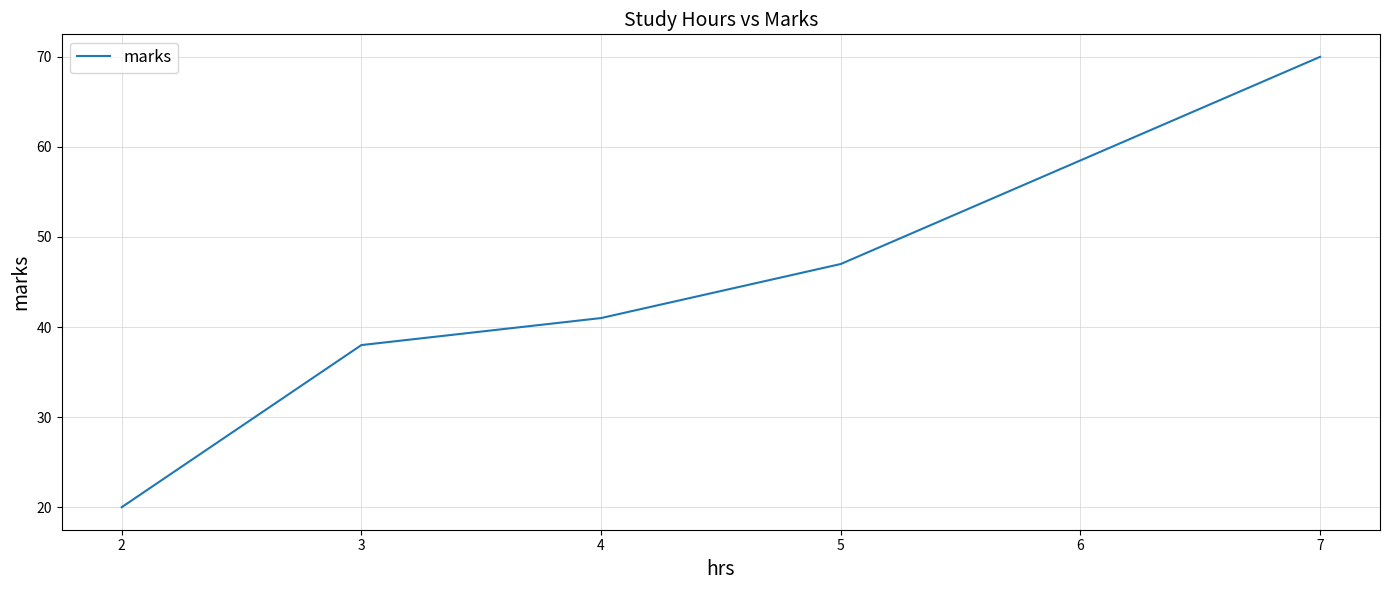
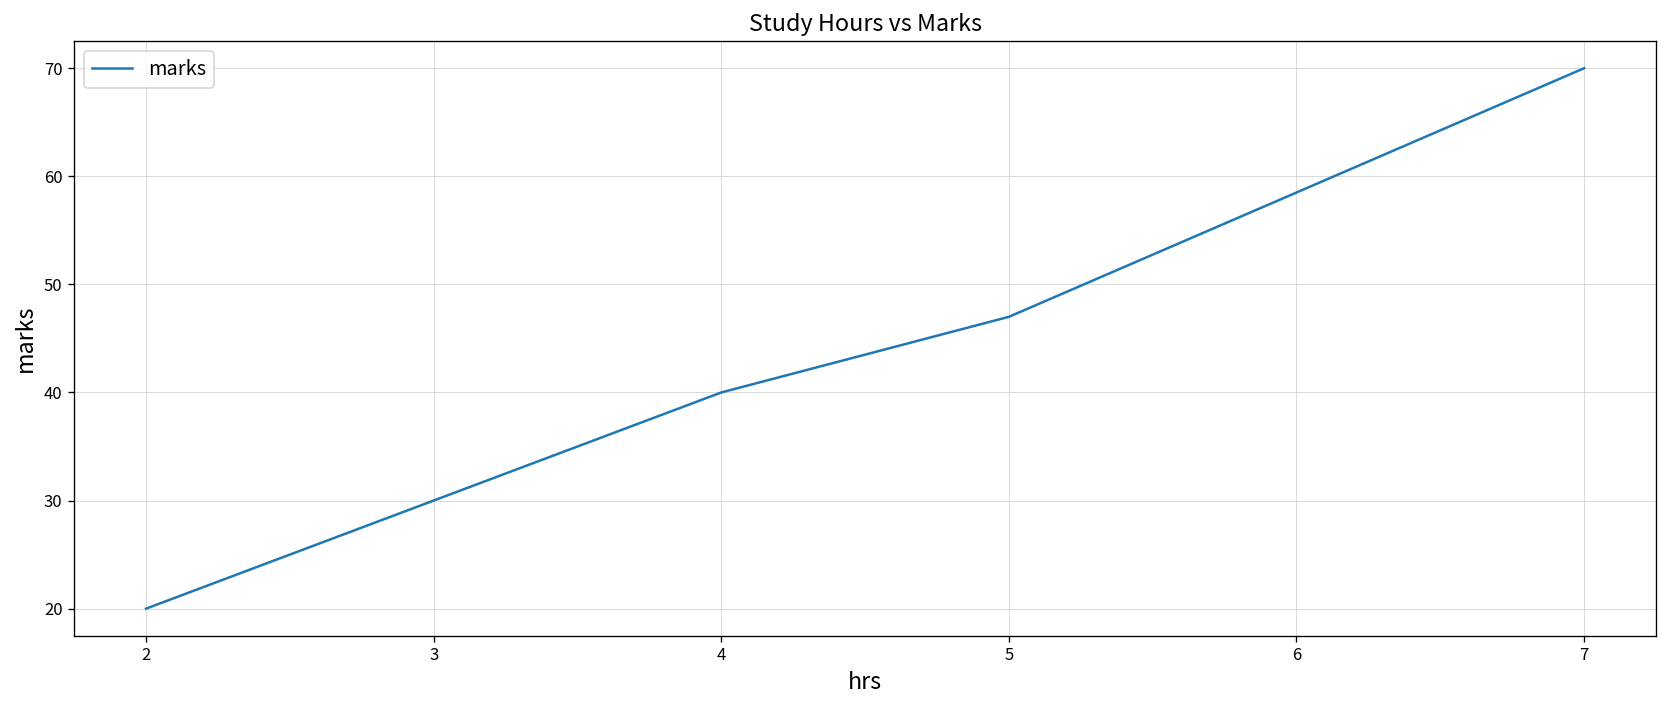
  {
    "2": 20,
-   "3": 38,
-   "4": 41,
+   "3": 30,
+   "4": 40,
    "5": 47,
    "7": 70
  }
